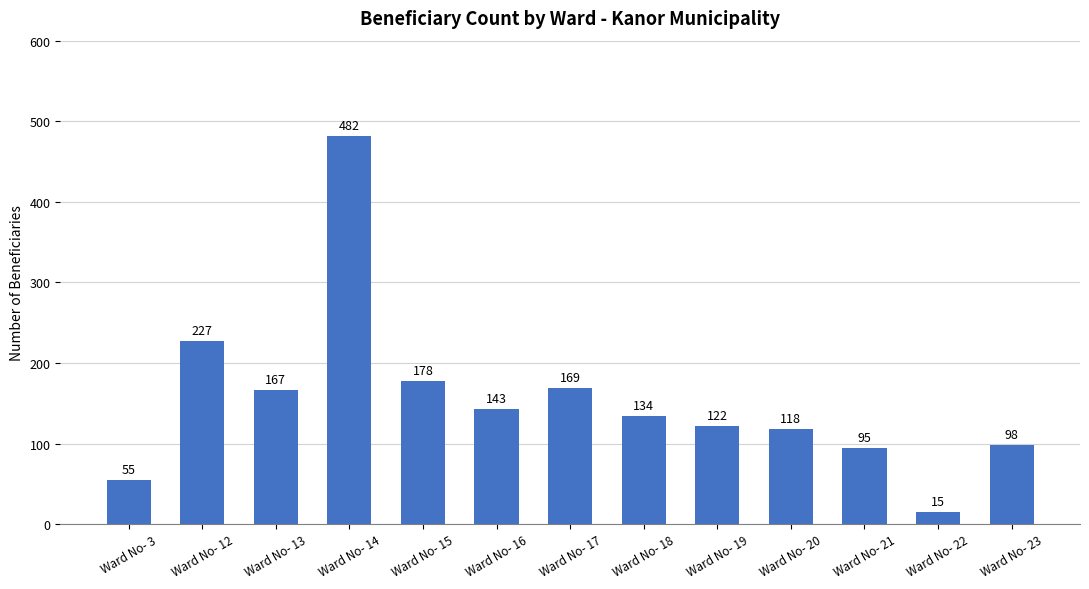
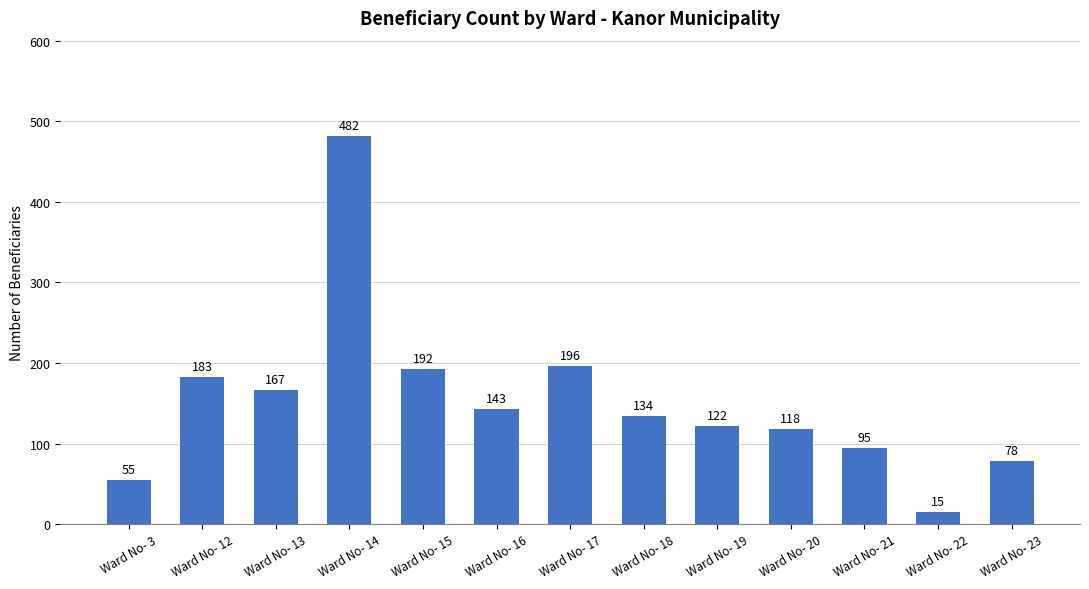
  {
    "Ward No- 3": 55,
-   "Ward No- 12": 227,
+   "Ward No- 12": 183,
    "Ward No- 13": 167,
    "Ward No- 14": 482,
-   "Ward No- 15": 178,
+   "Ward No- 15": 192,
    "Ward No- 16": 143,
-   "Ward No- 17": 169,
+   "Ward No- 17": 196,
    "Ward No- 18": 134,
    "Ward No- 19": 122,
    "Ward No- 20": 118,
    "Ward No- 21": 95,
    "Ward No- 22": 15,
-   "Ward No- 23": 98
+   "Ward No- 23": 78
  }
